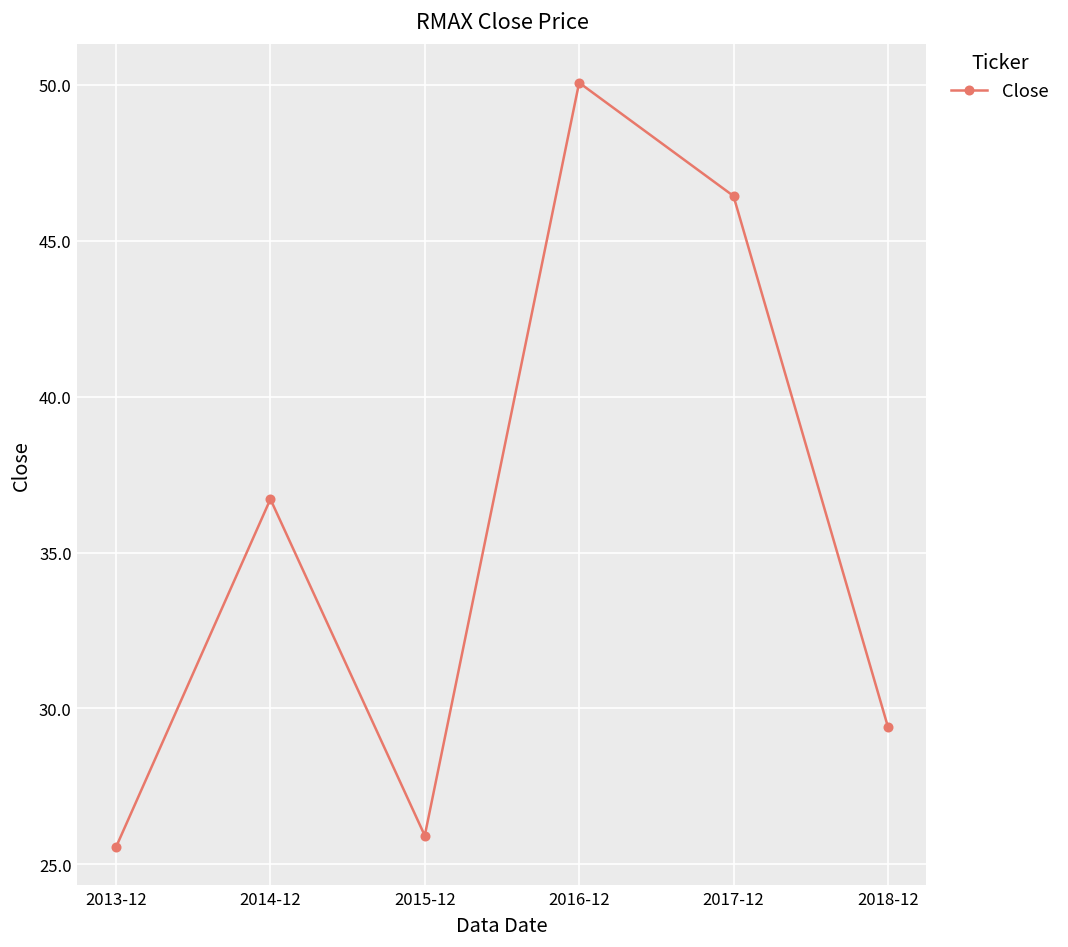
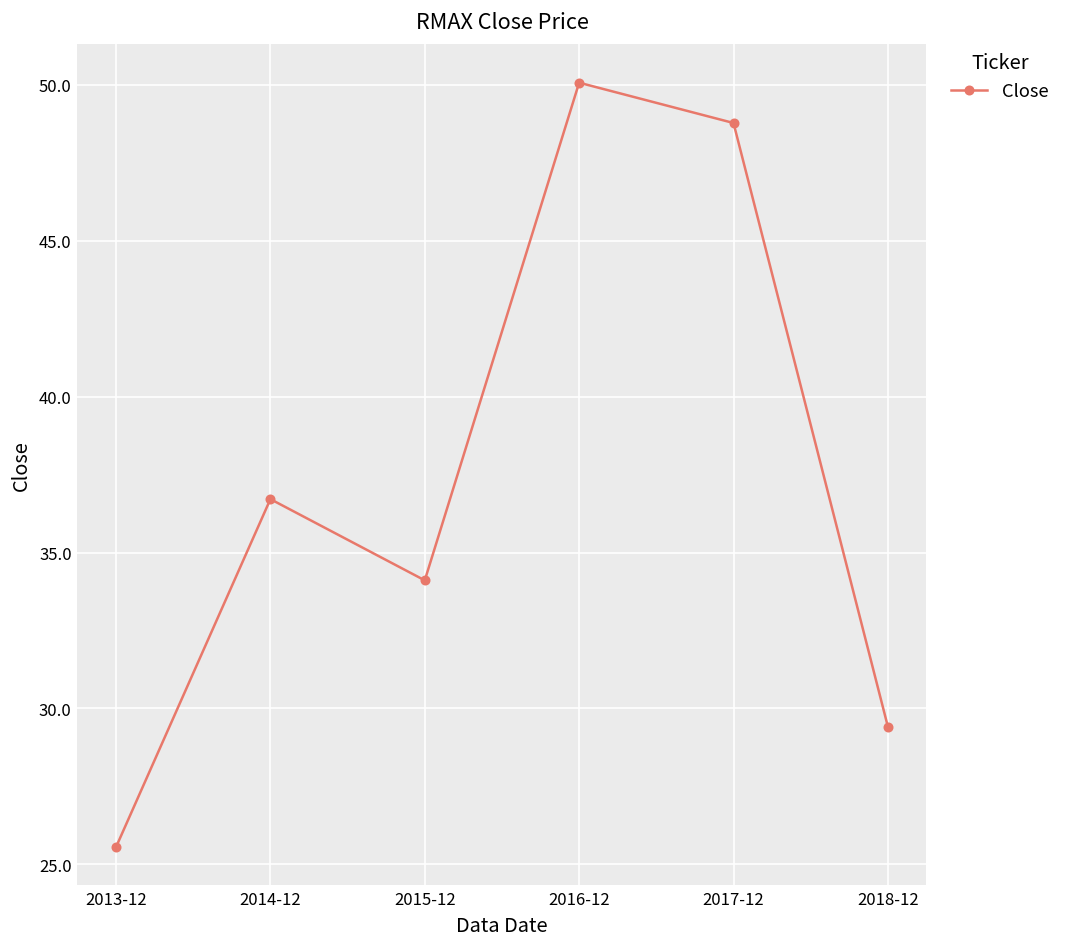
  {
    "2013-12": 25.6,
    "2014-12": 36.7,
-   "2015-12": 25.9,
+   "2015-12": 34.1,
    "2016-12": 50.1,
-   "2017-12": 46.4,
+   "2017-12": 48.8,
    "2018-12": 29.4
  }
